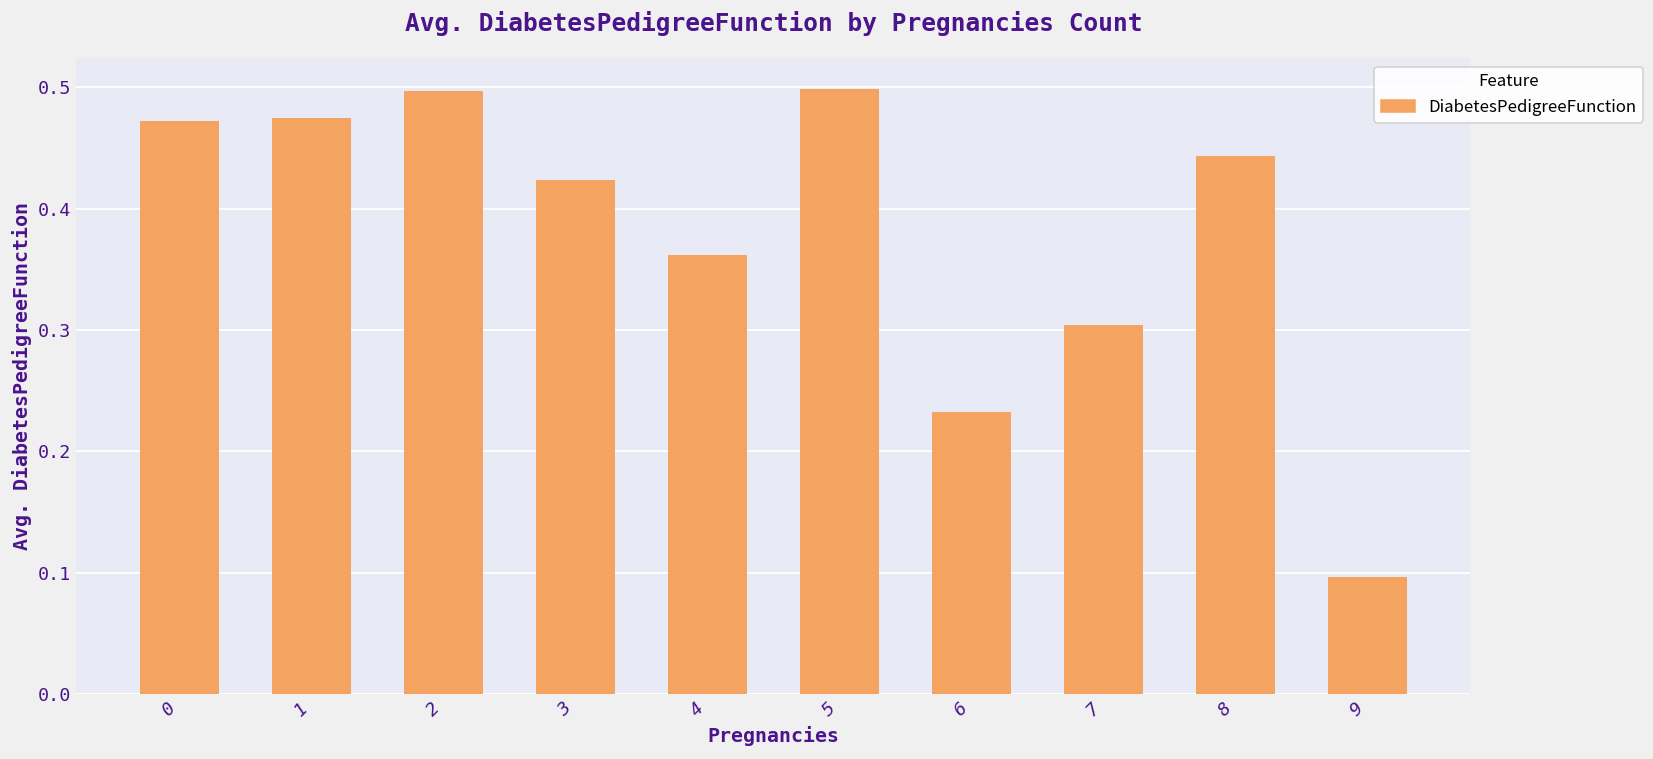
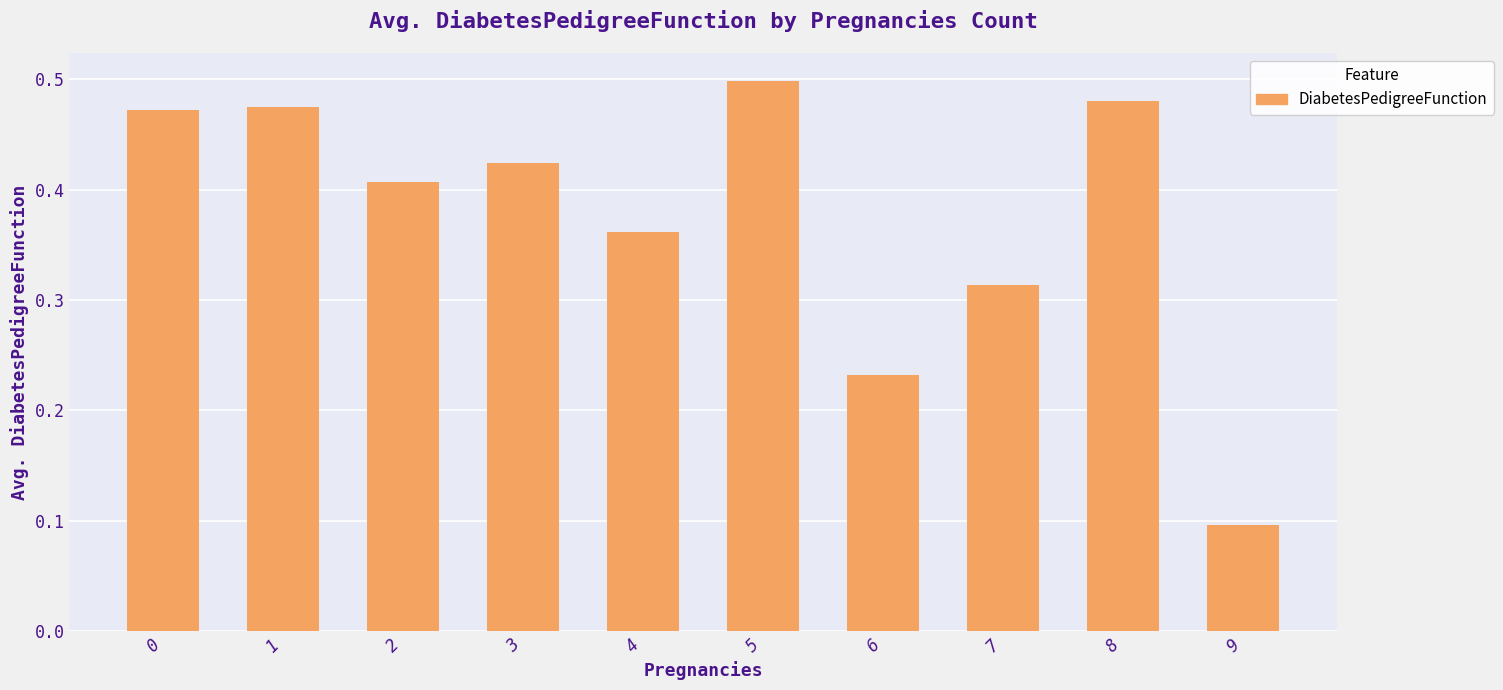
  {
    "0": 0.472,
    "1": 0.475,
-   "2": 0.497,
+   "2": 0.407,
    "3": 0.424,
    "4": 0.362,
    "5": 0.499,
    "6": 0.232,
-   "7": 0.304,
-   "8": 0.443,
+   "7": 0.314,
+   "8": 0.480,
    "9": 0.096
  }
